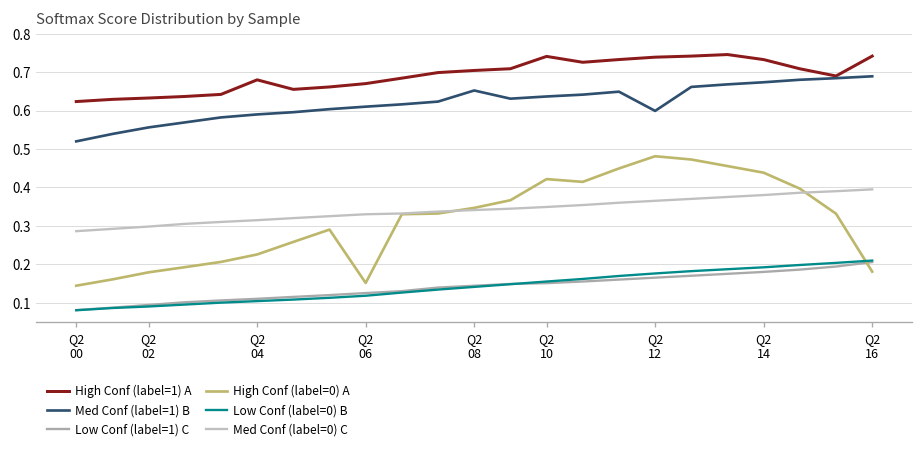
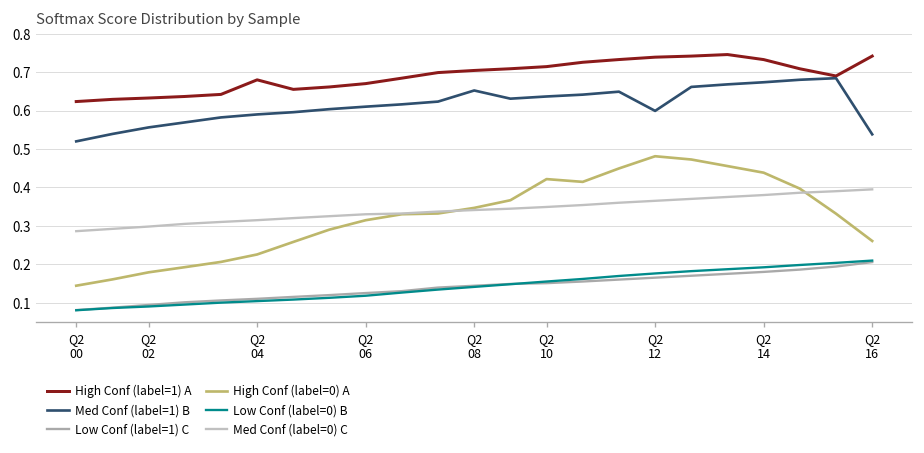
  {
    "High Conf (label=1) A": {
      "Q2 00": 0.62,
      "Q2 02": 0.63,
      "Q2 04": 0.68,
      "Q2 06": 0.67,
      "Q2 08": 0.70,
-     "Q2 10": 0.74,
+     "Q2 10": 0.71,
      "Q2 12": 0.74,
      "Q2 14": 0.73,
      "Q2 16": 0.74
    },
    "Med Conf (label=1) B": {
      "Q2 00": 0.52,
      "Q2 02": 0.56,
      "Q2 04": 0.59,
      "Q2 06": 0.61,
      "Q2 08": 0.65,
      "Q2 10": 0.64,
      "Q2 12": 0.60,
      "Q2 14": 0.67,
-     "Q2 16": 0.69
+     "Q2 16": 0.54
    },
    "High Conf (label=0) A": {
      "Q2 00": 0.14,
      "Q2 02": 0.18,
      "Q2 04": 0.23,
-     "Q2 06": 0.15,
+     "Q2 06": 0.31,
      "Q2 10": 0.42,
      "Q2 12": 0.48,
      "Q2 14": 0.44,
-     "Q2 16": 0.18
+     "Q2 16": 0.26
    },
    "Low Conf (label=0) B": {
      "Q2 12": 0.18,
      "Q2 14": 0.19
    }
  }
